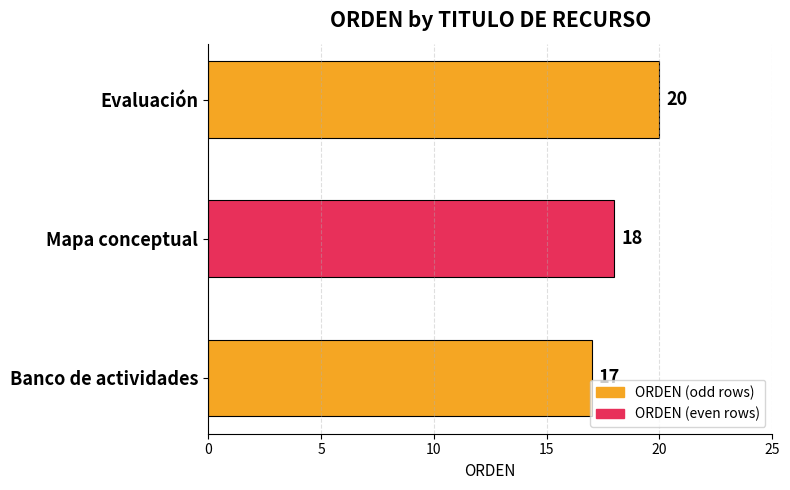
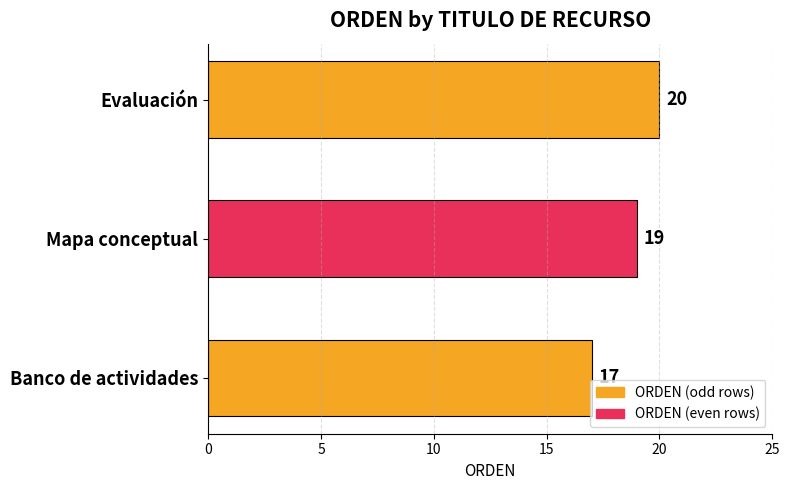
  {
    "Evaluación": 20,
-   "Mapa conceptual": 18
+   "Mapa conceptual": 19
  }
